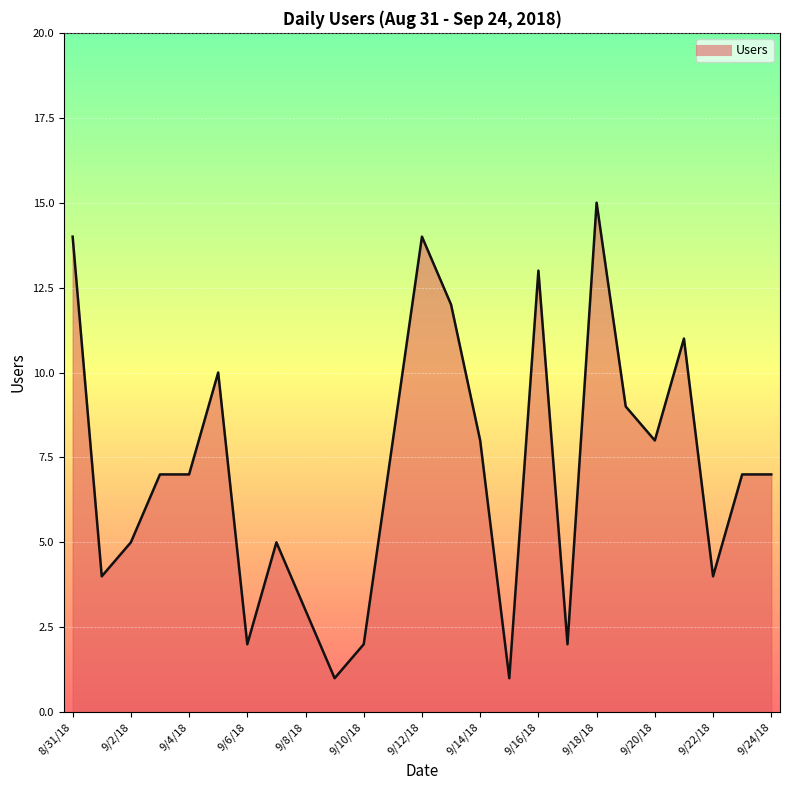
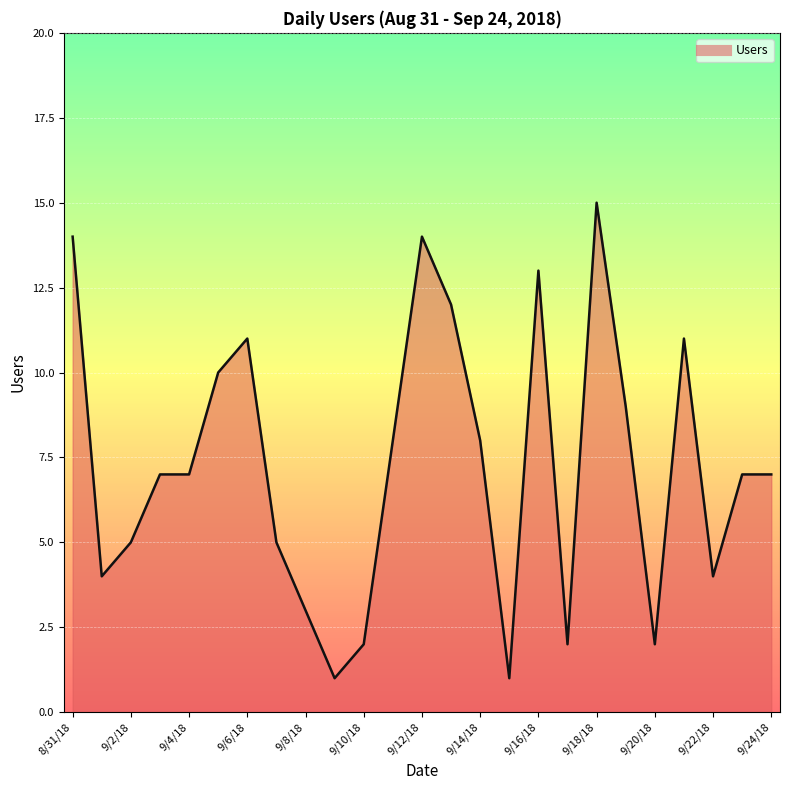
  {
    "8/31/18": 14,
    "9/2/18": 5,
    "9/4/18": 7,
-   "9/6/18": 2,
+   "9/6/18": 11,
    "9/8/18": 3,
    "9/10/18": 2,
    "9/12/18": 14,
    "9/14/18": 8,
    "9/16/18": 13,
    "9/18/18": 15,
-   "9/20/18": 8,
+   "9/20/18": 2,
    "9/22/18": 4,
    "9/24/18": 7
  }
